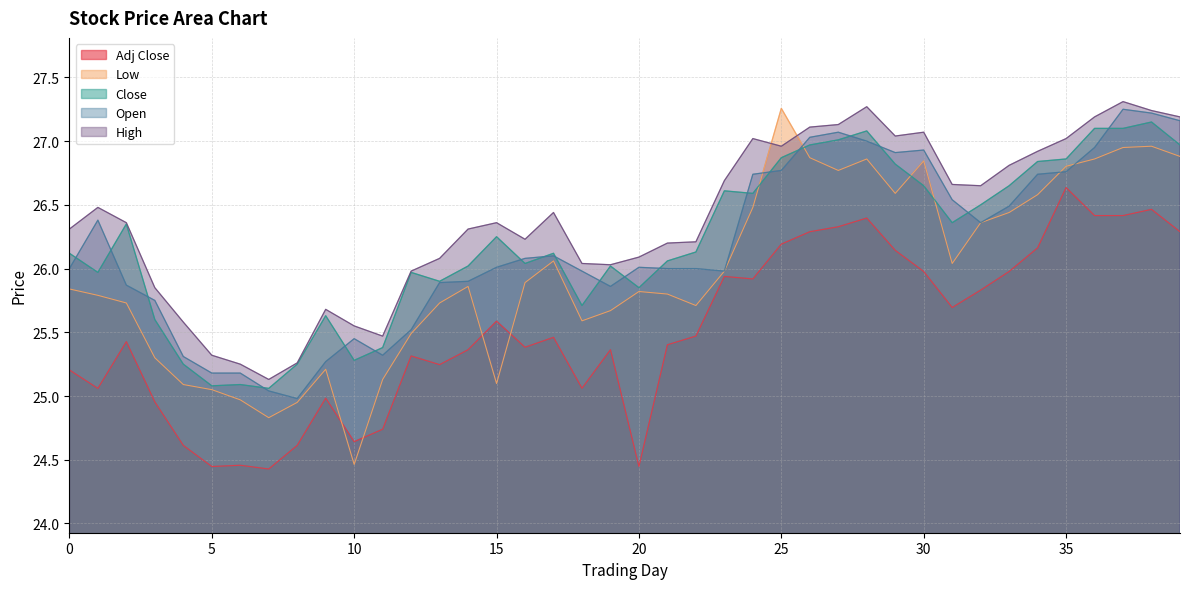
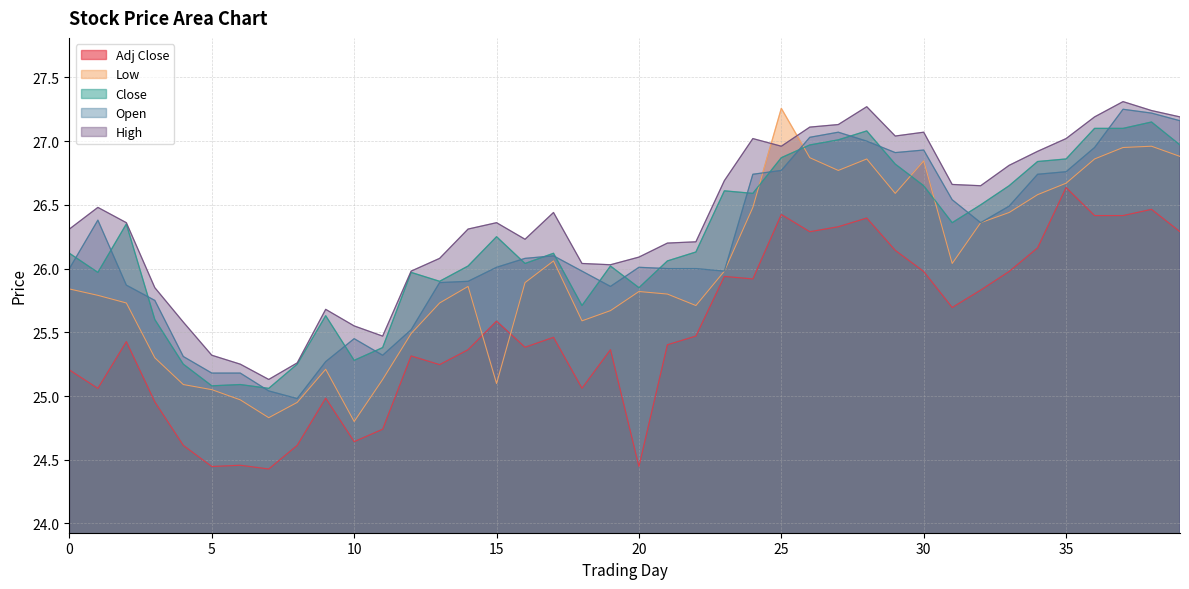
  {
    "Adj Close": {
      "0": 25.20,
      "5": 24.45,
      "10": 24.64,
      "15": 25.59,
      "20": 24.45,
-     "25": 26.19,
+     "25": 26.42,
      "30": 25.98,
      "35": 26.64
    },
    "Low": {
      "0": 25.84,
      "5": 25.05,
-     "10": 24.46,
+     "10": 24.80,
      "15": 25.10,
      "20": 25.82,
      "25": 27.26,
      "30": 26.84,
-     "35": 26.80
+     "35": 26.67
    }
  }
